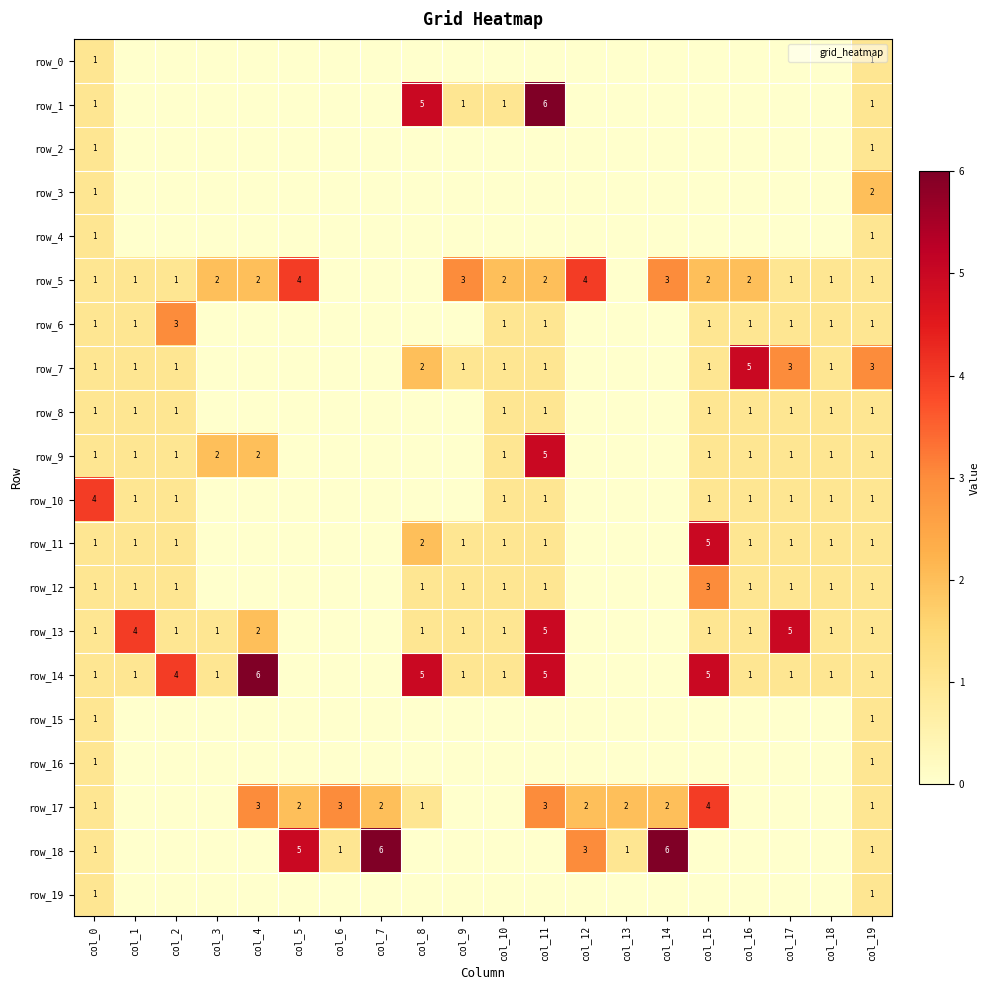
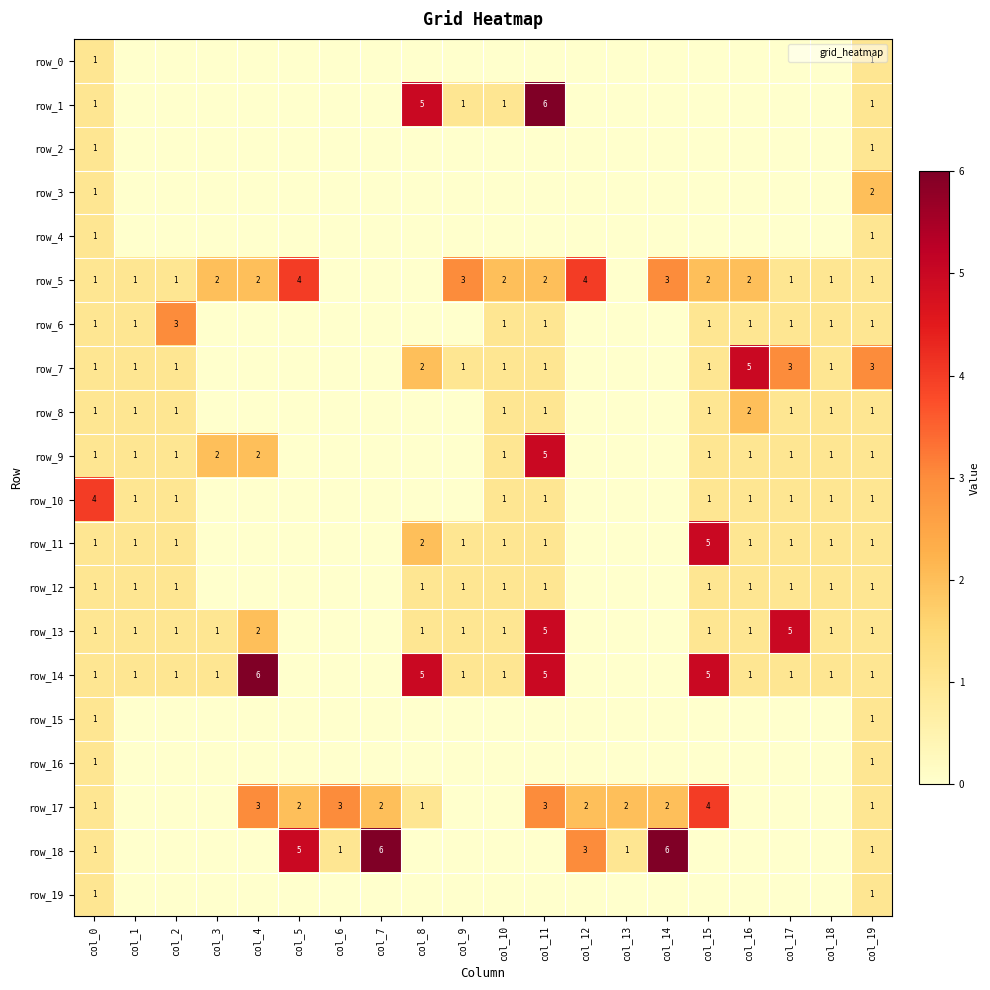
  {
    "row_0": {
      "col_0": 1
    },
    "row_1": {
      "col_0": 1,
      "col_8": 5,
      "col_9": 1,
      "col_10": 1,
      "col_11": 6,
      "col_19": 1
    },
    "row_2": {
      "col_0": 1,
      "col_19": 1
    },
    "row_3": {
      "col_0": 1,
      "col_19": 2
    },
    "row_4": {
      "col_0": 1,
      "col_19": 1
    },
    "row_5": {
      "col_0": 1,
      "col_1": 1,
      "col_2": 1,
      "col_3": 2,
      "col_4": 2,
      "col_5": 4,
      "col_9": 3,
      "col_10": 2,
      "col_11": 2,
      "col_12": 4,
      "col_14": 3,
      "col_15": 2,
      "col_16": 2,
      "col_17": 1,
      "col_18": 1,
      "col_19": 1
    },
    "row_6": {
      "col_0": 1,
      "col_1": 1,
      "col_2": 3,
      "col_10": 1,
      "col_11": 1,
      "col_15": 1,
      "col_16": 1,
      "col_17": 1,
      "col_18": 1,
      "col_19": 1
    },
    "row_7": {
      "col_0": 1,
      "col_1": 1,
      "col_2": 1,
      "col_8": 2,
      "col_9": 1,
      "col_10": 1,
      "col_11": 1,
      "col_15": 1,
      "col_16": 5,
      "col_17": 3,
      "col_18": 1,
      "col_19": 3
    },
    "row_8": {
      "col_0": 1,
      "col_1": 1,
      "col_2": 1,
      "col_10": 1,
      "col_11": 1,
      "col_15": 1,
-     "col_16": 1,
+     "col_16": 2,
      "col_17": 1,
      "col_18": 1,
      "col_19": 1
    },
    "row_9": {
      "col_0": 1,
      "col_1": 1,
      "col_2": 1,
      "col_3": 2,
      "col_4": 2,
      "col_10": 1,
      "col_11": 5,
      "col_15": 1,
      "col_16": 1,
      "col_17": 1,
      "col_18": 1,
      "col_19": 1
    },
    "row_10": {
      "col_0": 4,
      "col_1": 1,
      "col_2": 1,
      "col_10": 1,
      "col_11": 1,
      "col_15": 1,
      "col_16": 1,
      "col_17": 1,
      "col_18": 1,
      "col_19": 1
    },
    "row_11": {
      "col_0": 1,
      "col_1": 1,
      "col_2": 1,
      "col_8": 2,
      "col_9": 1,
      "col_10": 1,
      "col_11": 1,
      "col_15": 5,
      "col_16": 1,
      "col_17": 1,
      "col_18": 1,
      "col_19": 1
    },
    "row_12": {
      "col_0": 1,
      "col_1": 1,
      "col_2": 1,
      "col_8": 1,
      "col_9": 1,
      "col_10": 1,
      "col_11": 1,
-     "col_15": 3,
+     "col_15": 1,
      "col_16": 1,
      "col_17": 1,
      "col_18": 1,
      "col_19": 1
    },
    "row_13": {
      "col_0": 1,
-     "col_1": 4,
+     "col_1": 1,
      "col_2": 1,
      "col_3": 1,
      "col_4": 2,
      "col_8": 1,
      "col_9": 1,
      "col_10": 1,
      "col_11": 5,
      "col_15": 1,
      "col_16": 1,
      "col_17": 5,
      "col_18": 1,
      "col_19": 1
    },
    "row_14": {
      "col_0": 1,
      "col_1": 1,
-     "col_2": 4,
+     "col_2": 1,
      "col_3": 1,
      "col_4": 6,
      "col_8": 5,
      "col_9": 1,
      "col_10": 1,
      "col_11": 5,
      "col_15": 5,
      "col_16": 1,
      "col_17": 1,
      "col_18": 1,
      "col_19": 1
    },
    "row_15": {
      "col_0": 1,
      "col_19": 1
    },
    "row_16": {
      "col_0": 1,
      "col_19": 1
    },
    "row_17": {
      "col_0": 1,
      "col_4": 3,
      "col_5": 2,
      "col_6": 3,
      "col_7": 2,
      "col_8": 1,
      "col_11": 3,
      "col_12": 2,
      "col_13": 2,
      "col_14": 2,
      "col_15": 4,
      "col_19": 1
    },
    "row_18": {
      "col_0": 1,
      "col_5": 5,
      "col_6": 1,
      "col_7": 6,
      "col_12": 3,
      "col_13": 1,
      "col_14": 6,
      "col_19": 1
    },
    "row_19": {
      "col_0": 1,
      "col_19": 1
    }
  }
